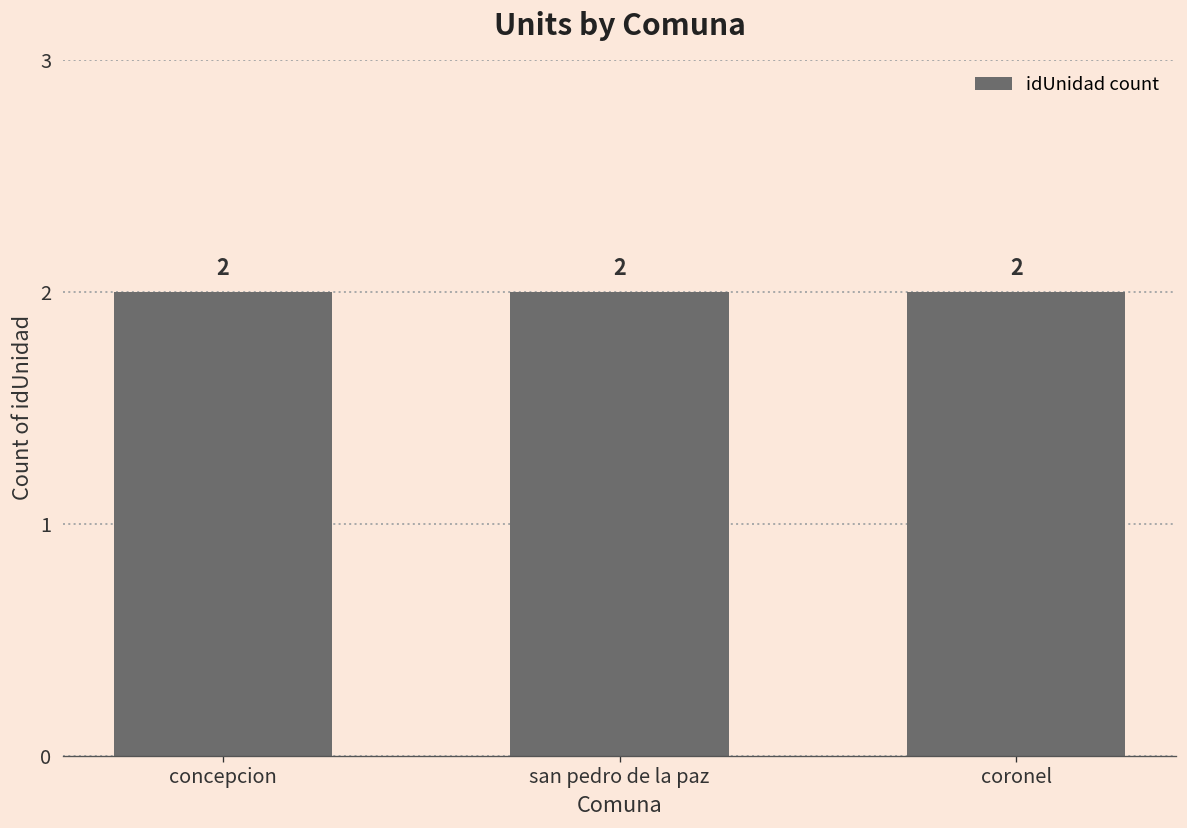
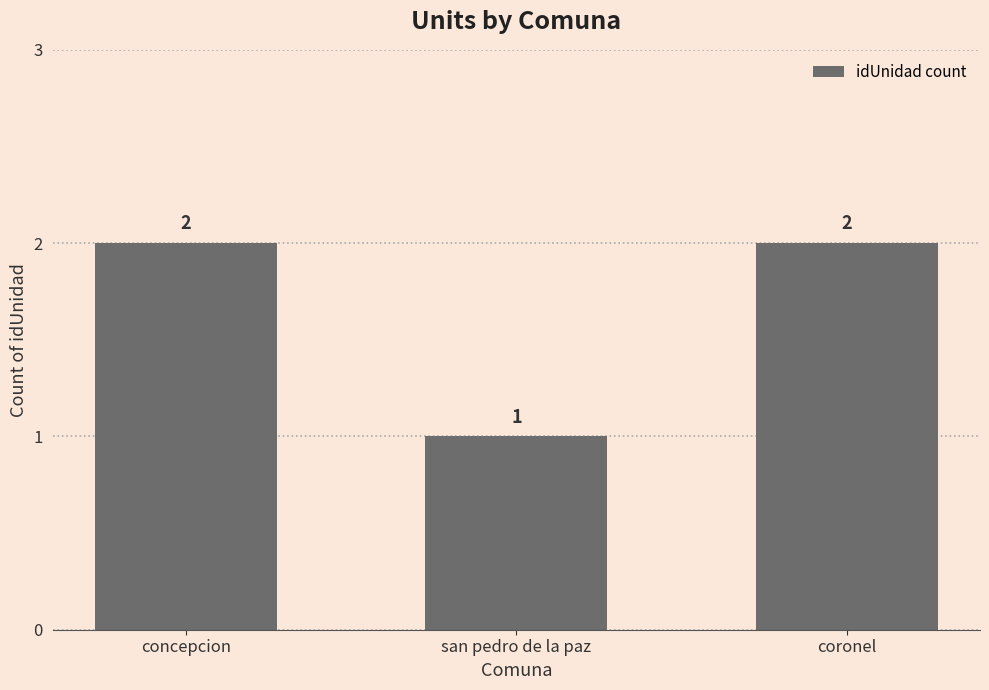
  {
    "concepcion": 2,
-   "san pedro de la paz": 2,
+   "san pedro de la paz": 1,
    "coronel": 2
  }
